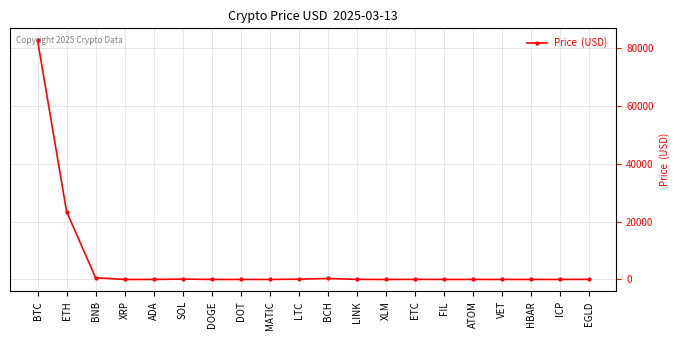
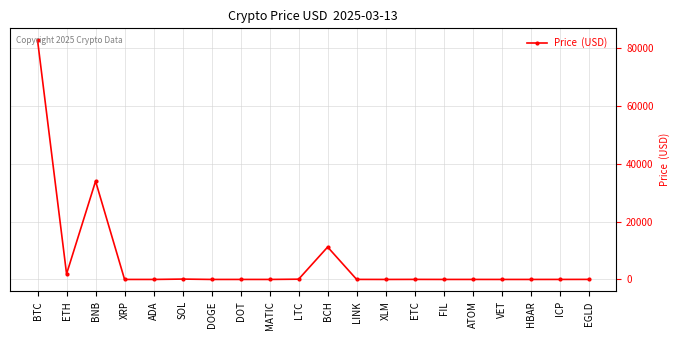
  {
-   "ETH": 24000,
-   "BNB": 1000,
+   "ETH": 2000,
+   "BNB": 34000,
    "XRP": 0,
    "ADA": 0,
    "SOL": 0,
    "DOGE": 0,
    "DOT": 0,
    "MATIC": 0,
    "LTC": 0,
-   "BCH": 0,
+   "BCH": 11000,
    "LINK": 0,
    "XLM": 0,
    "ETC": 0,
    "FIL": 0,
    "ATOM": 0,
    "VET": 0,
    "HBAR": 0,
    "ICP": 0,
    "EGLD": 0
  }
